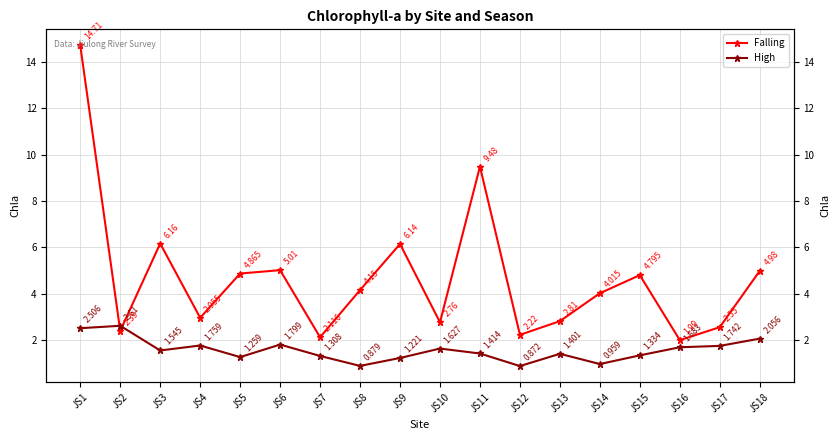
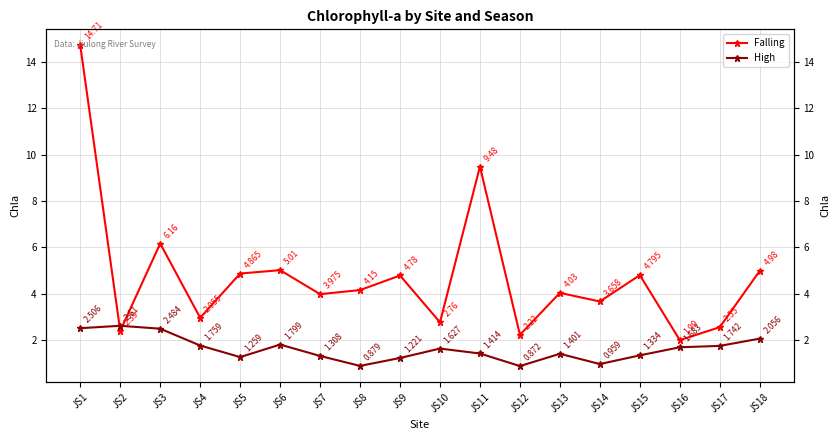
  {
    "Falling": {
      "JS1": 14.71,
      "JS3": 6.16,
      "JS4": 2.955,
      "JS5": 4.865,
      "JS6": 5.01,
-     "JS7": 2.116,
+     "JS7": 3.975,
      "JS8": 4.15,
-     "JS9": 6.14,
+     "JS9": 4.78,
      "JS10": 2.76,
      "JS11": 9.48,
      "JS12": 2.22,
-     "JS13": 2.81,
-     "JS14": 4.015,
+     "JS13": 4.03,
+     "JS14": 3.658,
      "JS15": 4.795,
      "JS17": 2.55,
      "JS18": 4.98
    },
    "High": {
      "JS1": 2.506,
-     "JS3": 1.545,
+     "JS3": 2.484,
      "JS4": 1.759,
      "JS5": 1.259,
      "JS6": 1.799,
      "JS7": 1.308,
      "JS8": 0.879,
      "JS9": 1.221,
      "JS10": 1.627,
      "JS11": 1.414,
      "JS12": 0.872,
      "JS13": 1.401,
      "JS14": 0.959,
      "JS15": 1.334,
      "JS17": 1.742,
      "JS18": 2.056
    }
  }
